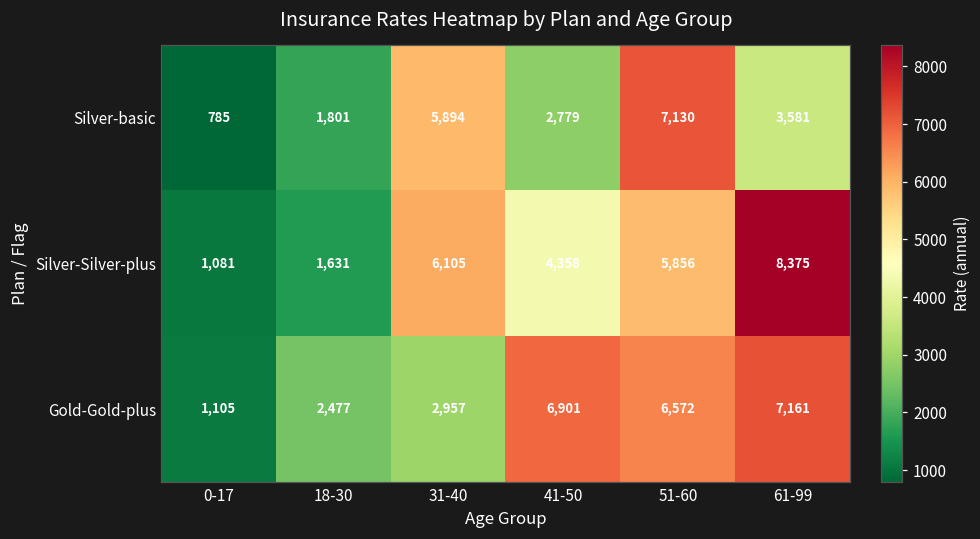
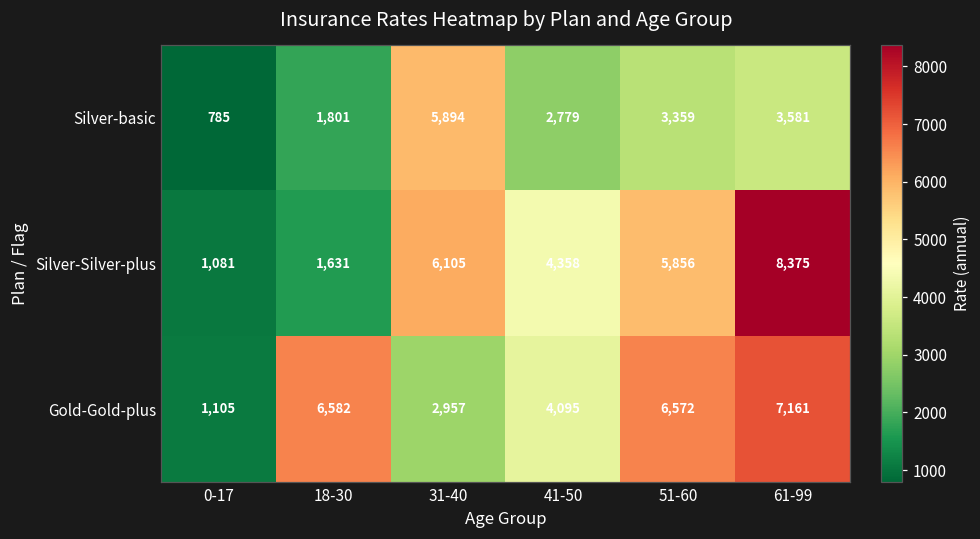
  {
    "Silver-basic": {
      "0-17": "785",
      "18-30": "1,801",
      "31-40": "5,894",
      "41-50": "2,779",
-     "51-60": "7,130",
+     "51-60": "3,359",
      "61-99": "3,581"
    },
    "Silver-Silver-plus": {
      "0-17": "1,081",
      "18-30": "1,631",
      "31-40": "6,105",
      "41-50": "4,358",
      "51-60": "5,856",
      "61-99": "8,375"
    },
    "Gold-Gold-plus": {
      "0-17": "1,105",
-     "18-30": "2,477",
+     "18-30": "6,582",
      "31-40": "2,957",
-     "41-50": "6,901",
+     "41-50": "4,095",
      "51-60": "6,572",
      "61-99": "7,161"
    }
  }
